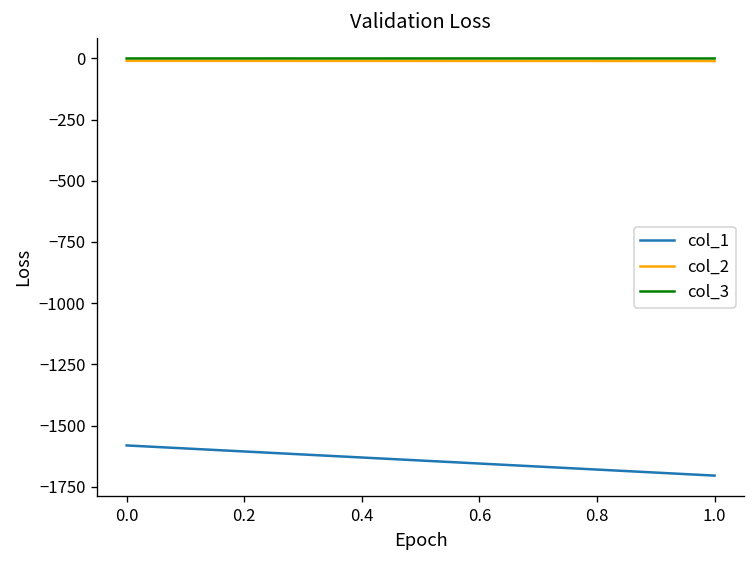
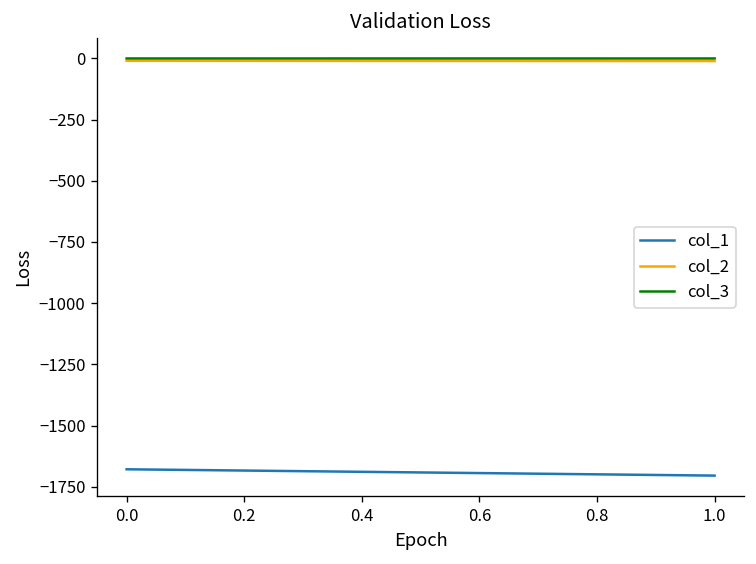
  {
    "col_1": {
-     "0.0": -1580,
+     "0.0": -1680,
      "1.0": -1700
    }
  }
